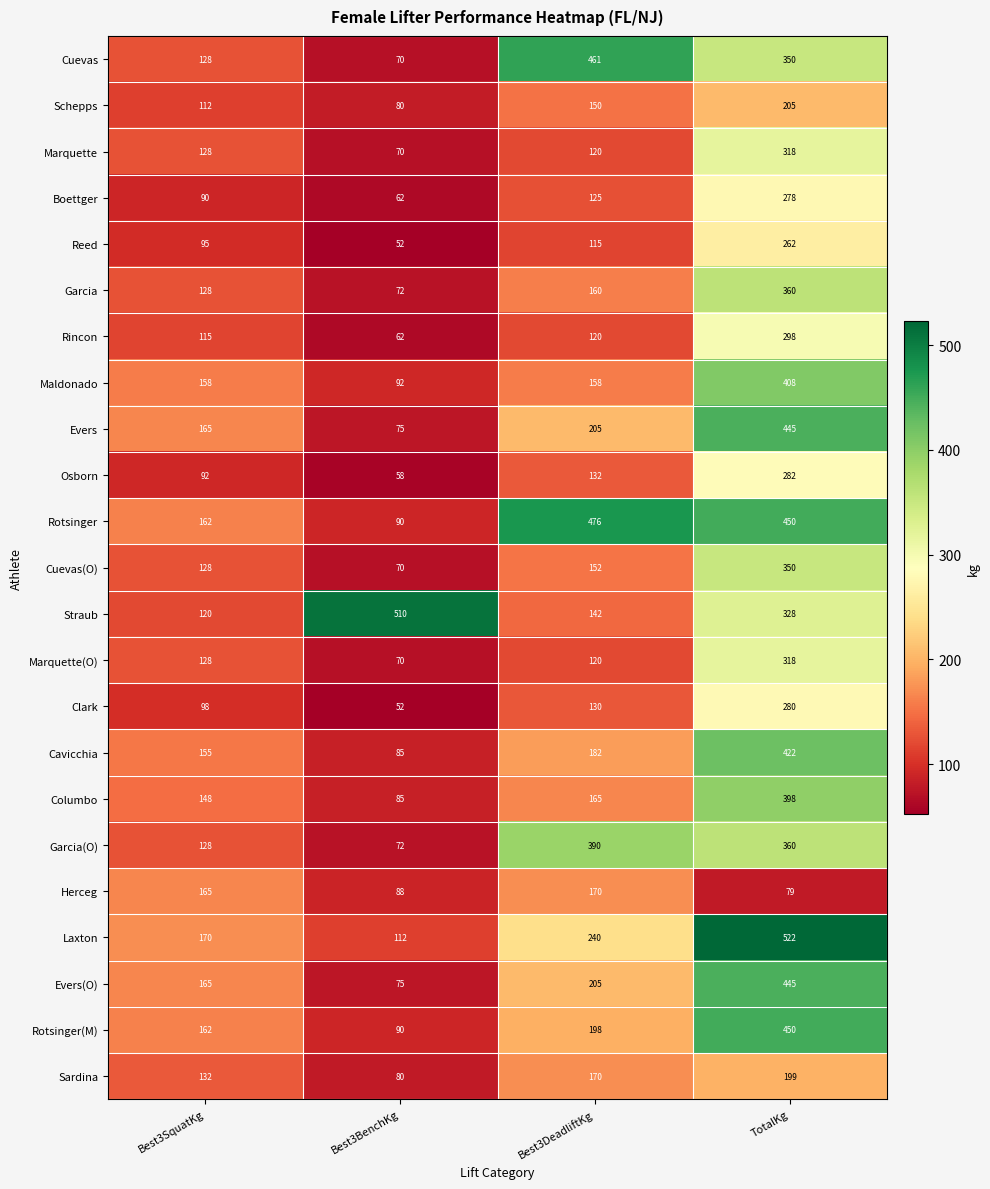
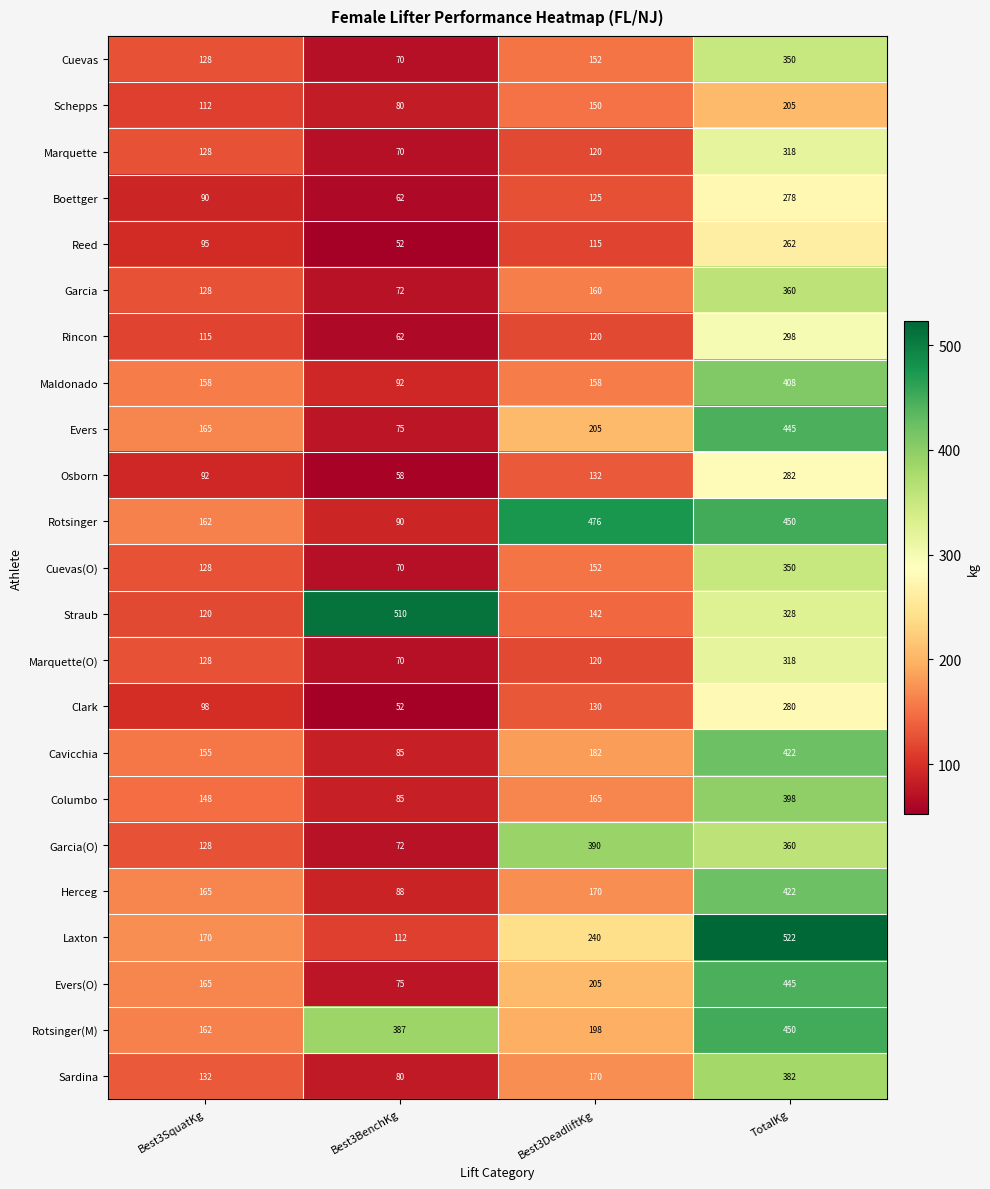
  {
    "Cuevas": {
      "Best3SquatKg": 128,
      "Best3BenchKg": 70,
-     "Best3DeadliftKg": 461,
+     "Best3DeadliftKg": 152,
      "TotalKg": 350
    },
    "Schepps": {
      "Best3SquatKg": 112,
      "Best3BenchKg": 80,
      "Best3DeadliftKg": 150,
      "TotalKg": 205
    },
    "Marquette": {
      "Best3SquatKg": 128,
      "Best3BenchKg": 70,
      "Best3DeadliftKg": 120,
      "TotalKg": 318
    },
    "Boettger": {
      "Best3SquatKg": 90,
      "Best3BenchKg": 62,
      "Best3DeadliftKg": 125,
      "TotalKg": 278
    },
    "Reed": {
      "Best3SquatKg": 95,
      "Best3BenchKg": 52,
      "Best3DeadliftKg": 115,
      "TotalKg": 262
    },
    "Garcia": {
      "Best3SquatKg": 128,
      "Best3BenchKg": 72,
      "Best3DeadliftKg": 160,
      "TotalKg": 360
    },
    "Rincon": {
      "Best3SquatKg": 115,
      "Best3BenchKg": 62,
      "Best3DeadliftKg": 120,
      "TotalKg": 298
    },
    "Maldonado": {
      "Best3SquatKg": 158,
      "Best3BenchKg": 92,
      "Best3DeadliftKg": 158,
      "TotalKg": 408
    },
    "Evers": {
      "Best3SquatKg": 165,
      "Best3BenchKg": 75,
      "Best3DeadliftKg": 205,
      "TotalKg": 445
    },
    "Osborn": {
      "Best3SquatKg": 92,
      "Best3BenchKg": 58,
      "Best3DeadliftKg": 132,
      "TotalKg": 282
    },
    "Rotsinger": {
      "Best3SquatKg": 162,
      "Best3BenchKg": 90,
      "Best3DeadliftKg": 476,
      "TotalKg": 450
    },
    "Cuevas(O)": {
      "Best3SquatKg": 128,
      "Best3BenchKg": 70,
      "Best3DeadliftKg": 152,
      "TotalKg": 350
    },
    "Straub": {
      "Best3SquatKg": 120,
      "Best3BenchKg": 510,
      "Best3DeadliftKg": 142,
      "TotalKg": 328
    },
    "Marquette(O)": {
      "Best3SquatKg": 128,
      "Best3BenchKg": 70,
      "Best3DeadliftKg": 120,
      "TotalKg": 318
    },
    "Clark": {
      "Best3SquatKg": 98,
      "Best3BenchKg": 52,
      "Best3DeadliftKg": 130,
      "TotalKg": 280
    },
    "Cavicchia": {
      "Best3SquatKg": 155,
      "Best3BenchKg": 85,
      "Best3DeadliftKg": 182,
      "TotalKg": 422
    },
    "Columbo": {
      "Best3SquatKg": 148,
      "Best3BenchKg": 85,
      "Best3DeadliftKg": 165,
      "TotalKg": 398
    },
    "Garcia(O)": {
      "Best3SquatKg": 128,
      "Best3BenchKg": 72,
      "Best3DeadliftKg": 390,
      "TotalKg": 360
    },
    "Herceg": {
      "Best3SquatKg": 165,
      "Best3BenchKg": 88,
      "Best3DeadliftKg": 170,
-     "TotalKg": 79
+     "TotalKg": 422
    },
    "Laxton": {
      "Best3SquatKg": 170,
      "Best3BenchKg": 112,
      "Best3DeadliftKg": 240,
      "TotalKg": 522
    },
    "Evers(O)": {
      "Best3SquatKg": 165,
      "Best3BenchKg": 75,
      "Best3DeadliftKg": 205,
      "TotalKg": 445
    },
    "Rotsinger(M)": {
      "Best3SquatKg": 162,
-     "Best3BenchKg": 90,
+     "Best3BenchKg": 387,
      "Best3DeadliftKg": 198,
      "TotalKg": 450
    },
    "Sardina": {
      "Best3SquatKg": 132,
      "Best3BenchKg": 80,
      "Best3DeadliftKg": 170,
-     "TotalKg": 199
+     "TotalKg": 382
    }
  }
